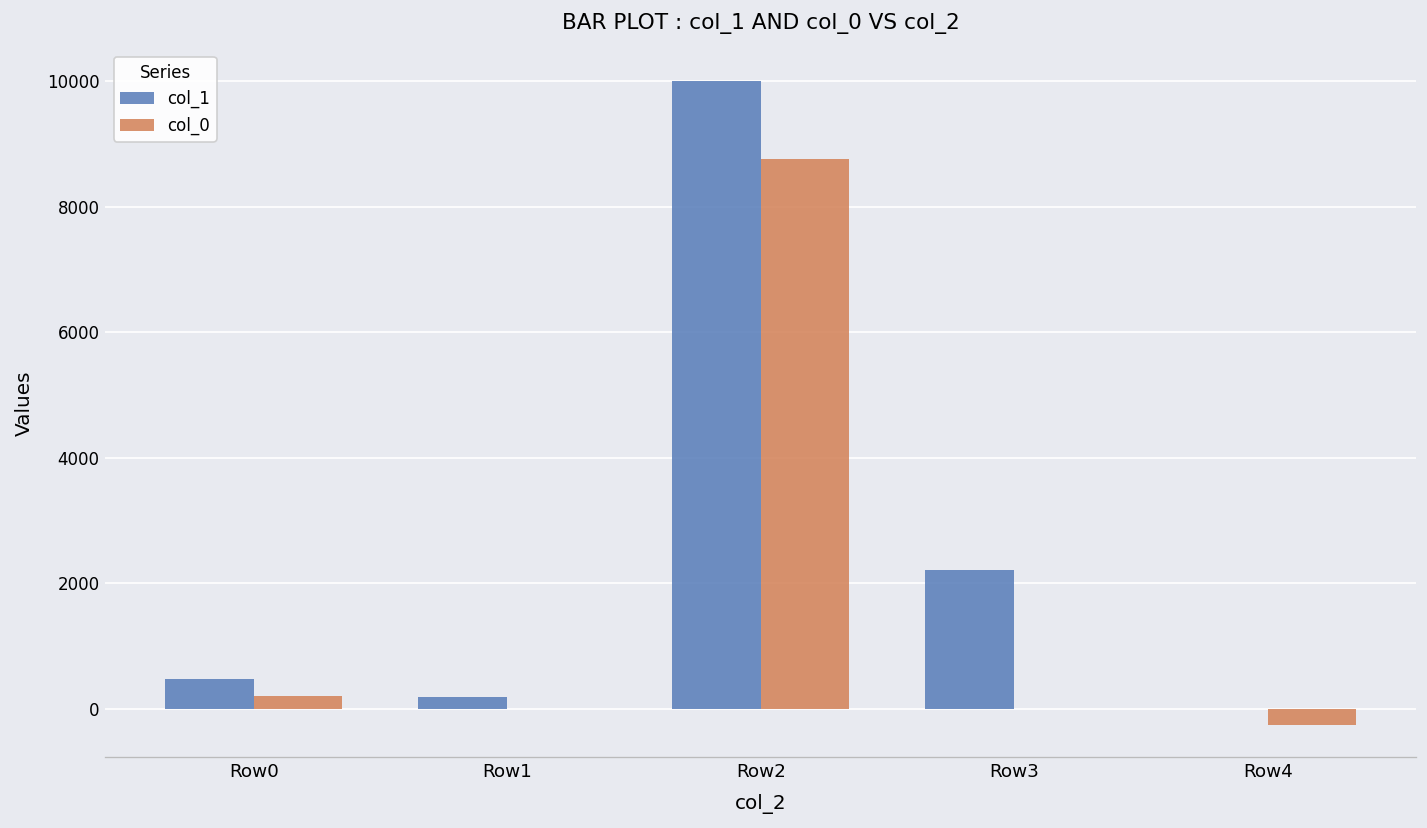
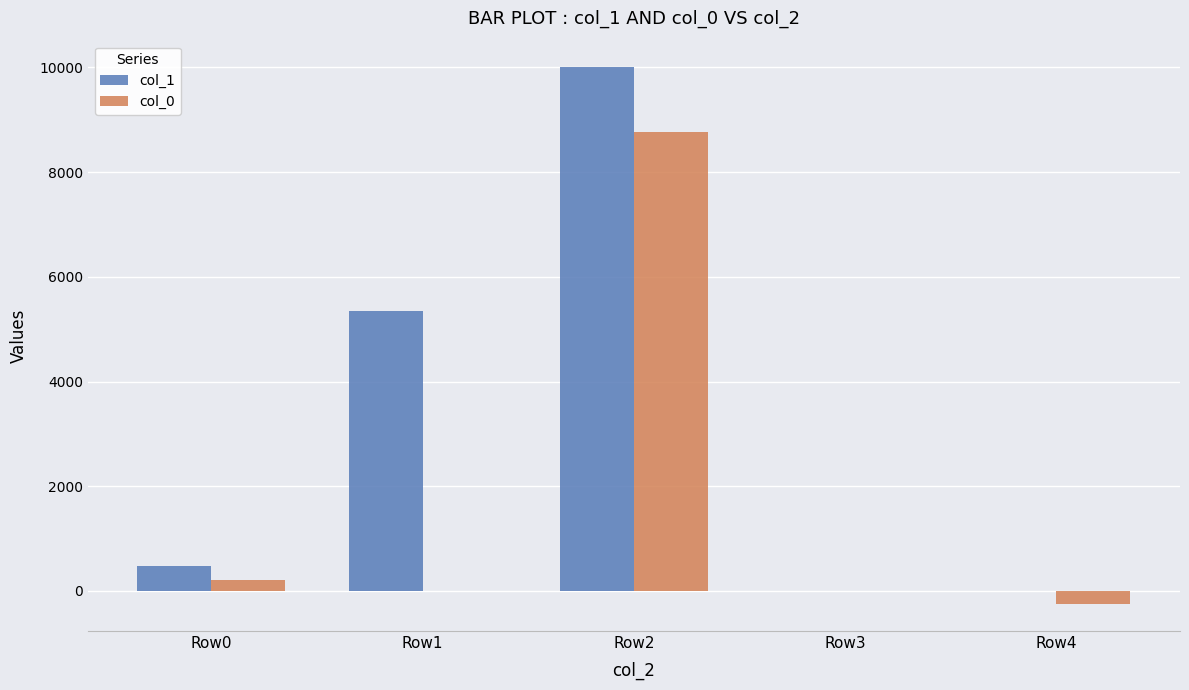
  {
    "col_1": {
      "Row0": 500,
-     "Row1": 200,
+     "Row1": 5400,
      "Row2": 10000,
-     "Row3": 2200,
+     "Row3": 0,
      "Row4": 0
    },
    "col_0": {
      "Row0": 200,
      "Row1": 0,
      "Row2": 8800,
      "Row3": 0,
      "Row4": -300
    }
  }
